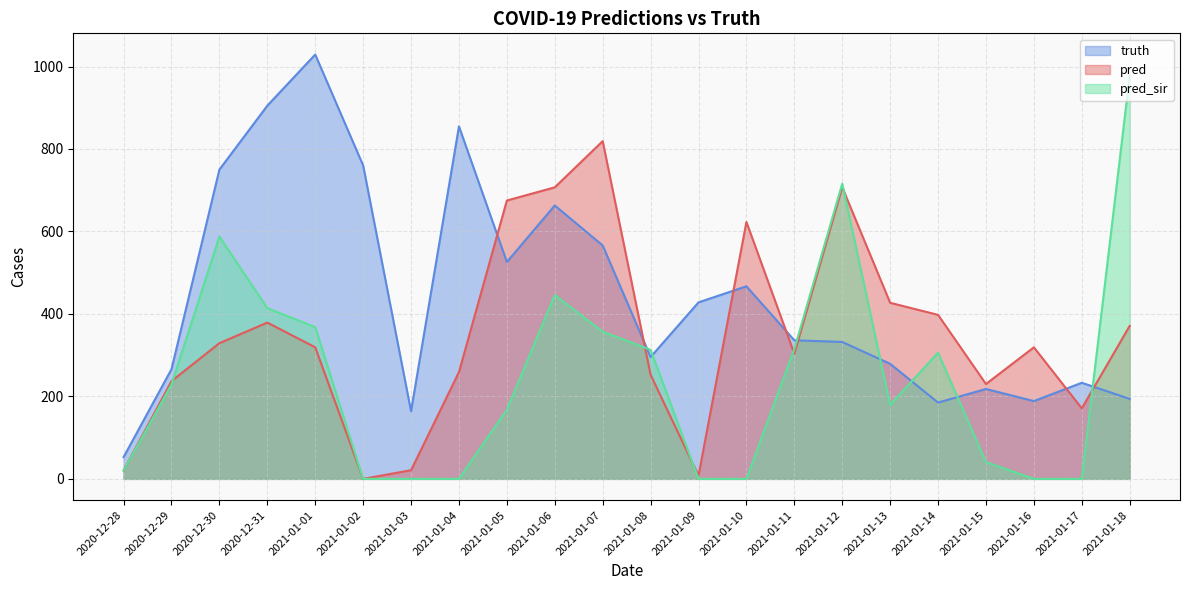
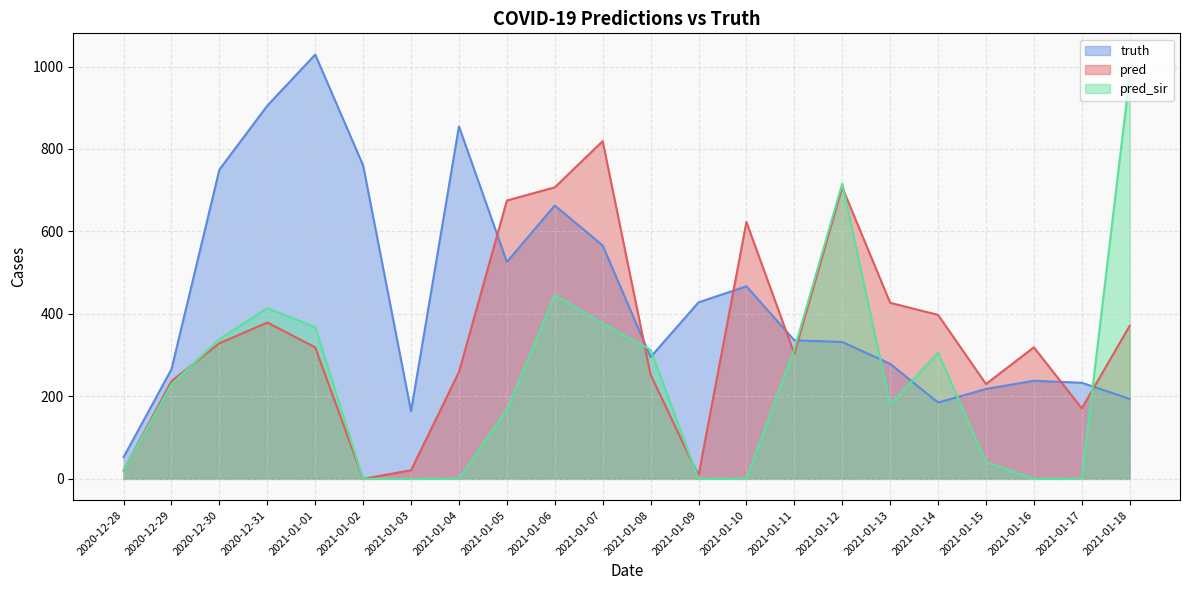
  {
    "truth": {
      "2020-12-28": 50,
      "2020-12-29": 270,
      "2020-12-30": 750,
      "2020-12-31": 910,
      "2021-01-01": 1030,
      "2021-01-02": 760,
      "2021-01-03": 160,
      "2021-01-04": 850,
      "2021-01-05": 530,
      "2021-01-06": 660,
      "2021-01-07": 570,
      "2021-01-08": 300,
      "2021-01-09": 430,
      "2021-01-10": 470,
      "2021-01-11": 340,
      "2021-01-12": 330,
      "2021-01-13": 280,
      "2021-01-14": 190,
      "2021-01-15": 220,
-     "2021-01-16": 190,
+     "2021-01-16": 240,
      "2021-01-17": 230,
      "2021-01-18": 190
    },
    "pred": {
      "2020-12-29": 240,
      "2020-12-30": 330,
      "2020-12-31": 380,
      "2021-01-01": 320,
      "2021-01-03": 20,
      "2021-01-04": 260,
      "2021-01-05": 680,
      "2021-01-06": 710,
      "2021-01-07": 820,
      "2021-01-08": 250,
      "2021-01-09": 10,
      "2021-01-10": 620,
      "2021-01-11": 300,
      "2021-01-12": 710,
      "2021-01-13": 430,
      "2021-01-14": 400,
      "2021-01-15": 230,
      "2021-01-16": 320,
      "2021-01-17": 170,
      "2021-01-18": 370
    },
    "pred_sir": {
      "2020-12-29": 230,
-     "2020-12-30": 590,
+     "2020-12-30": 340,
      "2020-12-31": 410,
      "2021-01-01": 370,
      "2021-01-03": 0,
      "2021-01-04": 0,
      "2021-01-05": 170,
      "2021-01-06": 450,
-     "2021-01-07": 360,
+     "2021-01-07": 380,
      "2021-01-08": 310,
      "2021-01-09": 0,
      "2021-01-10": 0,
      "2021-01-11": 310,
      "2021-01-12": 720,
      "2021-01-13": 180,
      "2021-01-14": 310,
      "2021-01-15": 40,
      "2021-01-16": 0,
      "2021-01-17": 0
    }
  }
